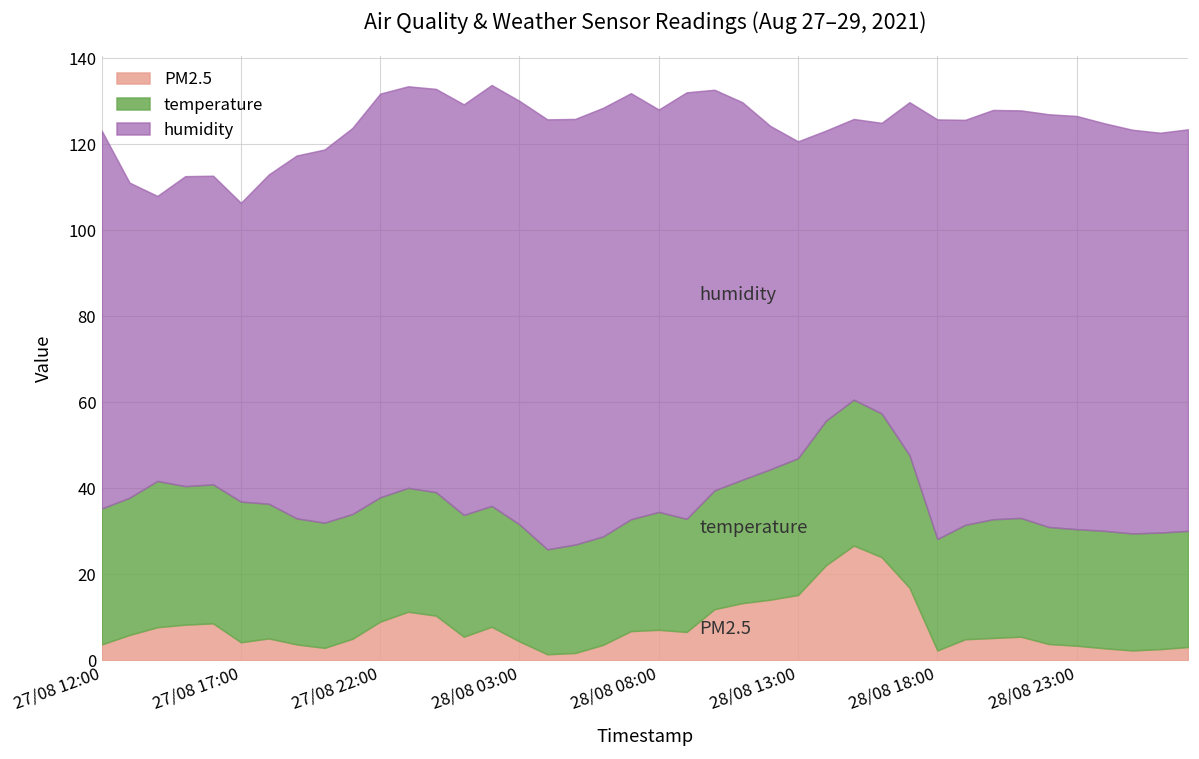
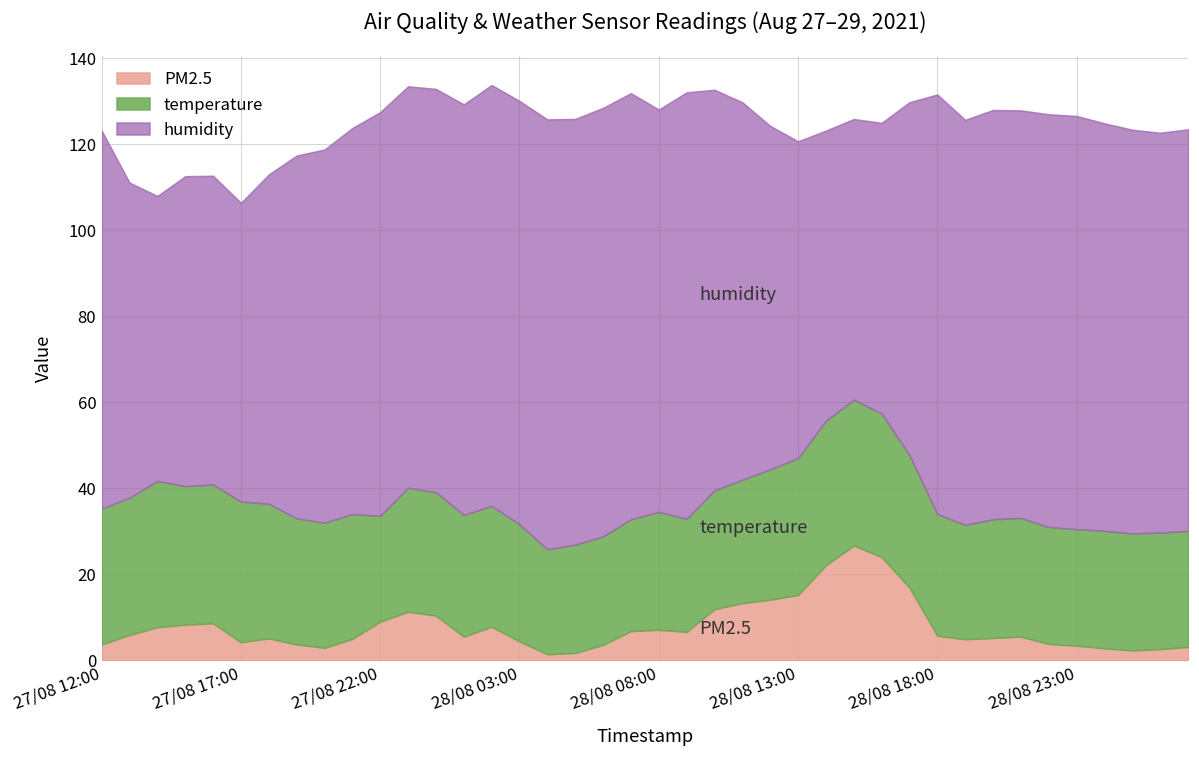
  {
    "PM2.5": {
      "27/08 12:00": 4,
      "27/08 17:00": 4,
      "27/08 22:00": 9,
      "28/08 03:00": 4,
      "28/08 08:00": 7,
      "28/08 13:00": 15,
-     "28/08 18:00": 2,
+     "28/08 18:00": 6,
      "28/08 23:00": 3
    },
    "temperature": {
      "27/08 12:00": 32,
      "27/08 17:00": 33,
-     "27/08 22:00": 29,
+     "27/08 22:00": 25,
      "28/08 03:00": 27,
      "28/08 08:00": 27,
      "28/08 13:00": 32,
-     "28/08 18:00": 26,
+     "28/08 18:00": 28,
      "28/08 23:00": 27
    },
    "humidity": {
      "27/08 12:00": 88,
      "27/08 17:00": 70,
      "27/08 22:00": 94,
      "28/08 03:00": 99,
      "28/08 08:00": 94,
      "28/08 13:00": 74,
      "28/08 18:00": 98,
      "28/08 23:00": 96
    }
  }
